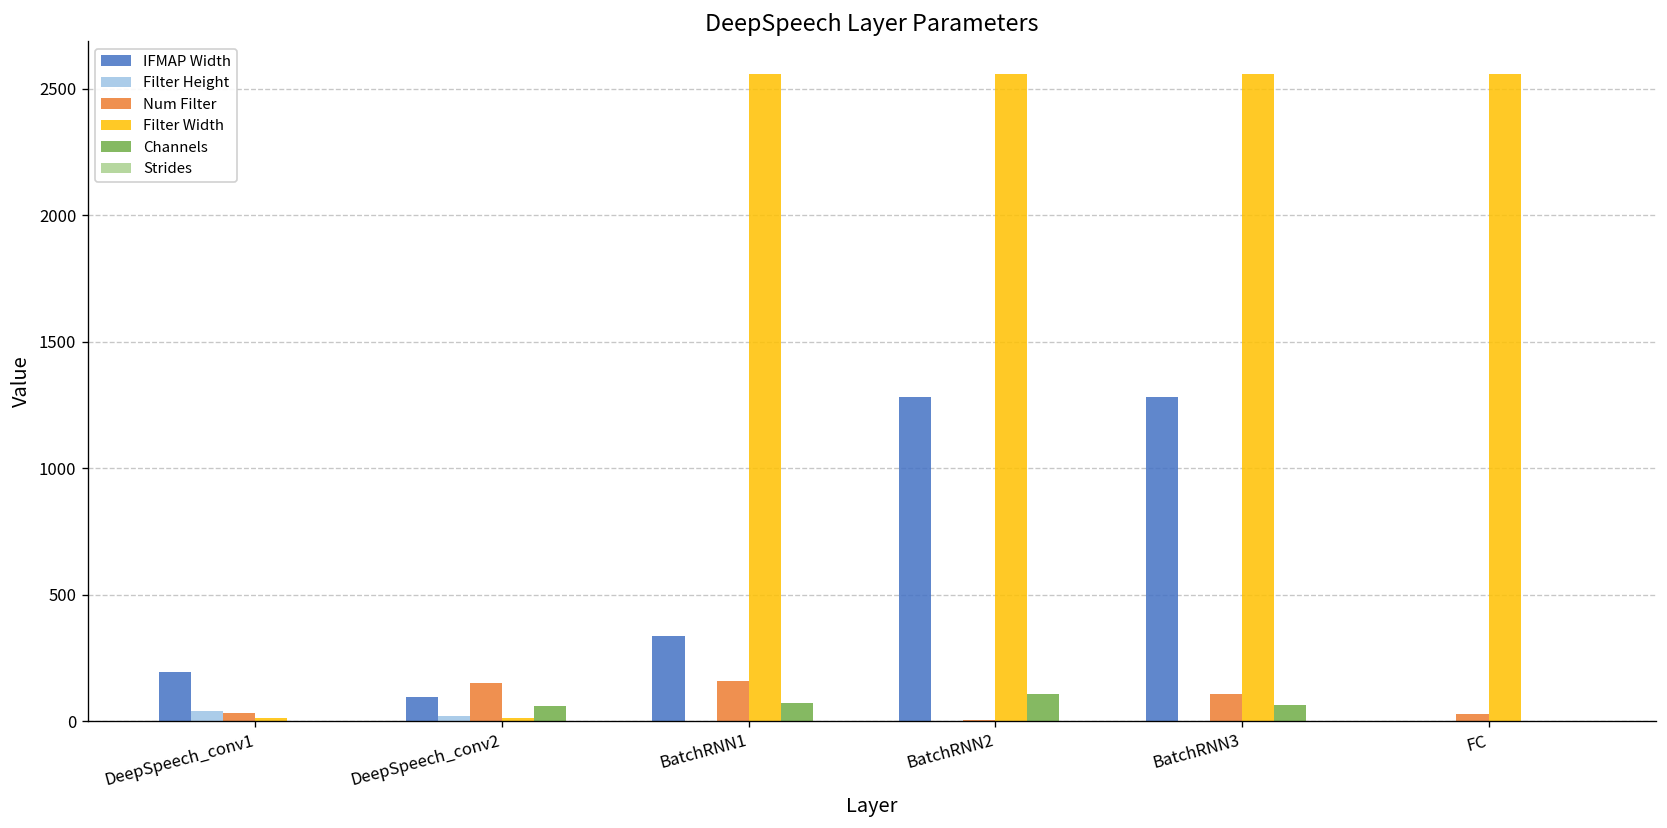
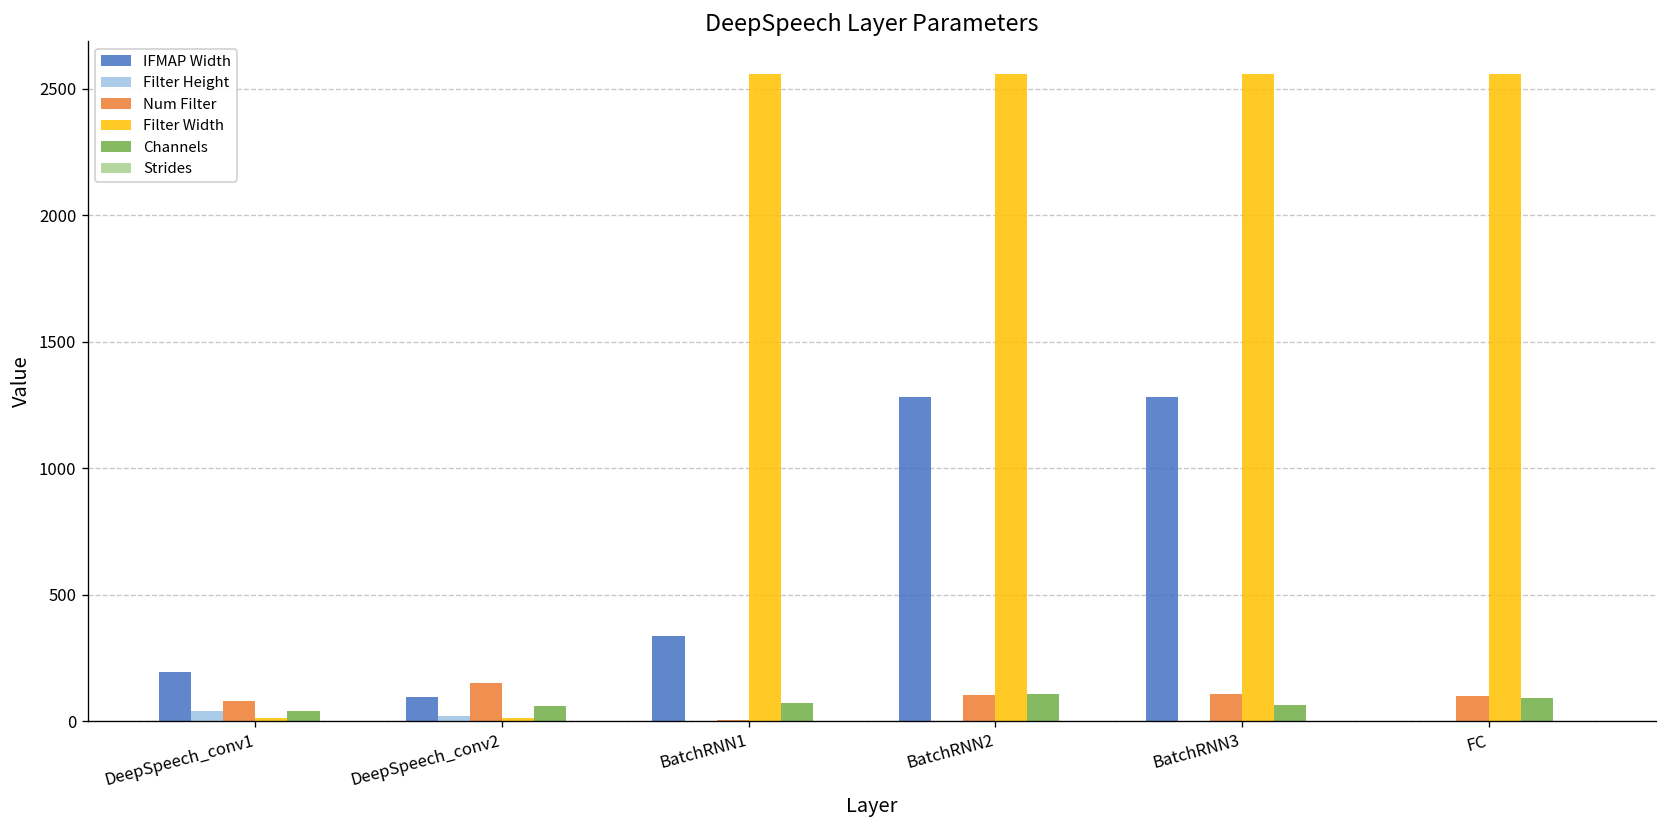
  {
    "IFMAP Width": {
      "DeepSpeech_conv1": 190,
      "DeepSpeech_conv2": 100,
      "BatchRNN1": 340,
      "BatchRNN2": 1280,
      "BatchRNN3": 1280
    },
    "Filter Height": {
      "DeepSpeech_conv1": 40,
      "DeepSpeech_conv2": 20
    },
    "Num Filter": {
-     "DeepSpeech_conv1": 30,
+     "DeepSpeech_conv1": 80,
      "DeepSpeech_conv2": 150,
-     "BatchRNN1": 160,
-     "BatchRNN2": 0,
+     "BatchRNN1": 0,
+     "BatchRNN2": 110,
      "BatchRNN3": 110,
-     "FC": 30
+     "FC": 100
    },
    "Filter Width": {
      "BatchRNN1": 2560,
      "BatchRNN2": 2560,
      "BatchRNN3": 2560,
      "FC": 2560
    },
    "Channels": {
-     "DeepSpeech_conv1": 0,
+     "DeepSpeech_conv1": 40,
      "DeepSpeech_conv2": 60,
      "BatchRNN1": 70,
      "BatchRNN2": 110,
      "BatchRNN3": 60,
-     "FC": 0
+     "FC": 90
    }
  }
